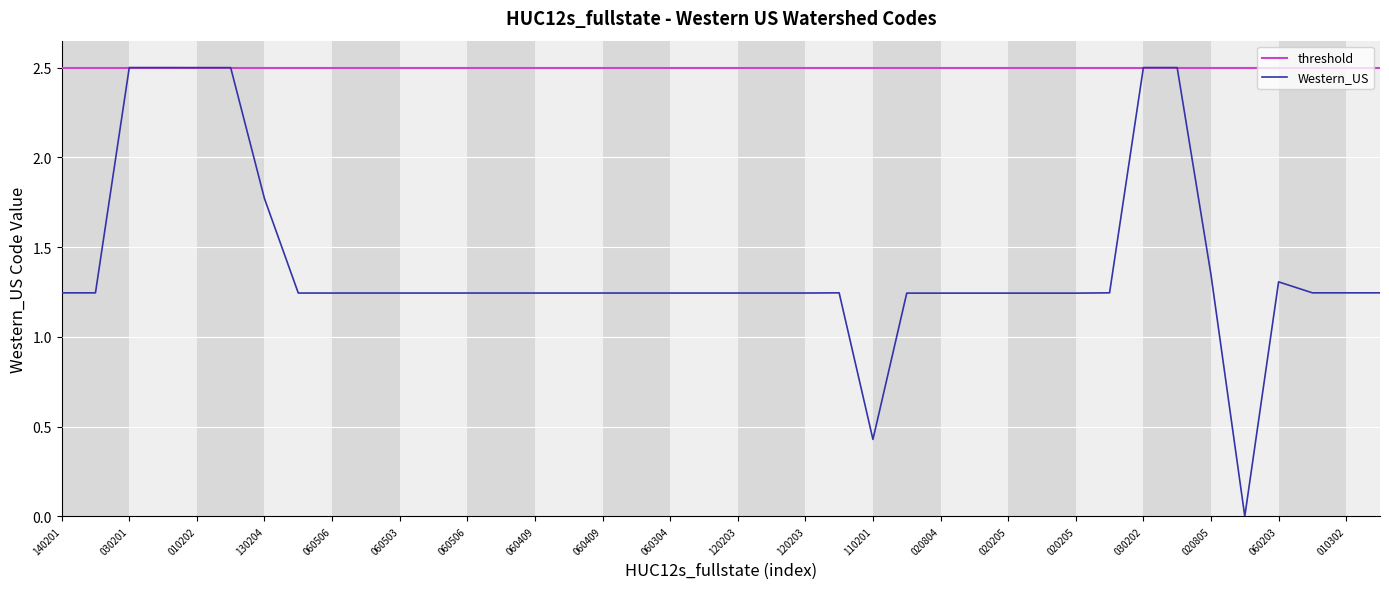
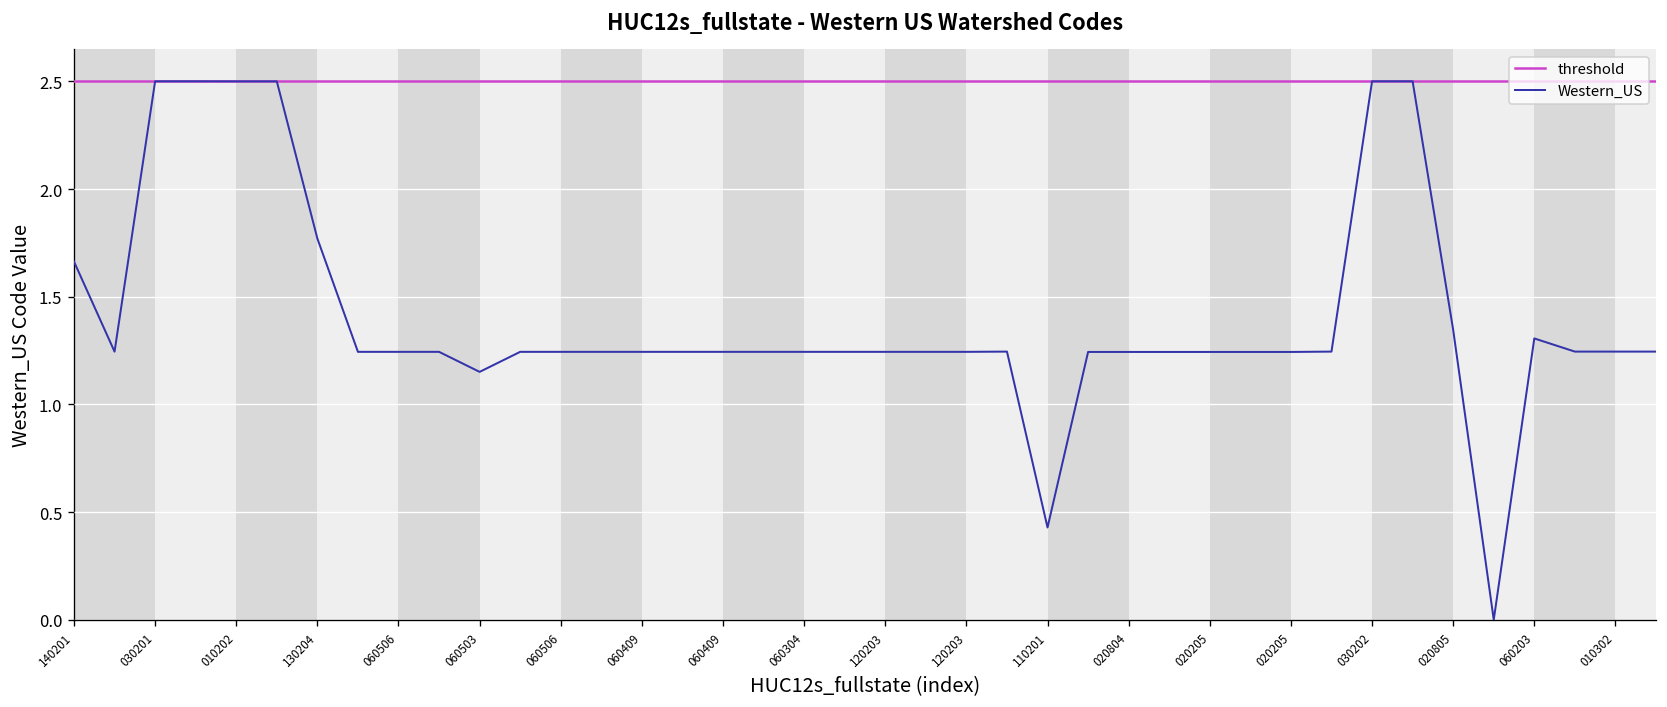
  {
-   "140201": 1.24,
+   "140201": 1.66,
    "030201": 2.50,
    "010202": 2.50,
    "130204": 1.77,
-   "060503": 1.24,
+   "060503": 1.15,
    "060304": 1.24,
    "110201": 0.43,
    "020804": 1.24,
    "030202": 2.50,
    "020805": 1.35,
    "060203": 1.31,
    "010302": 1.25
  }
